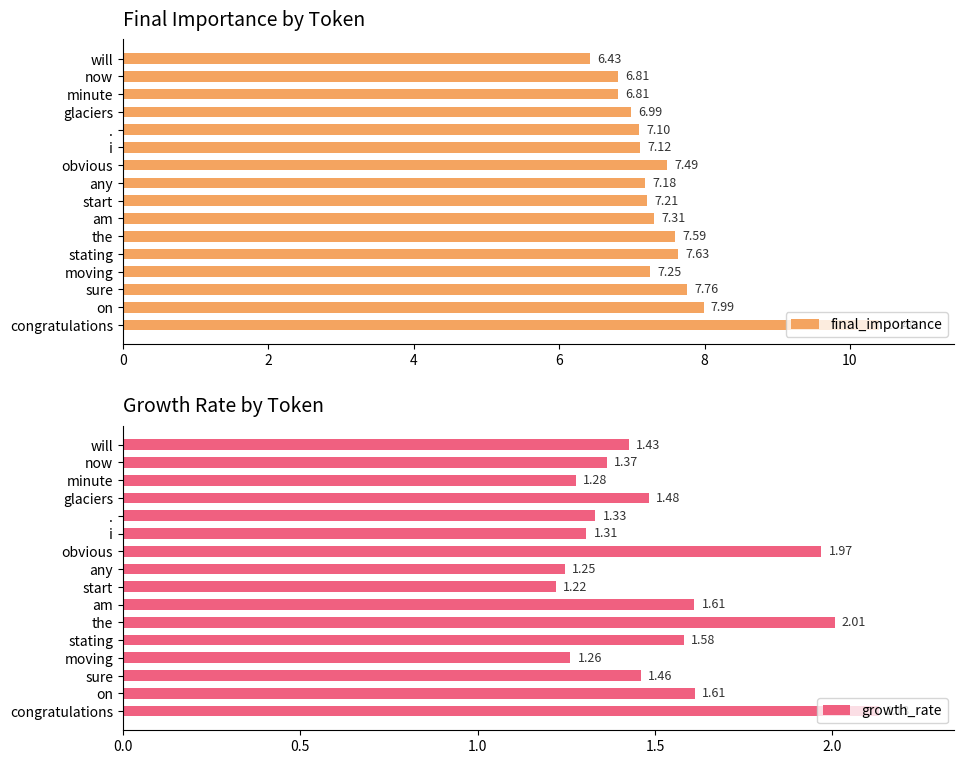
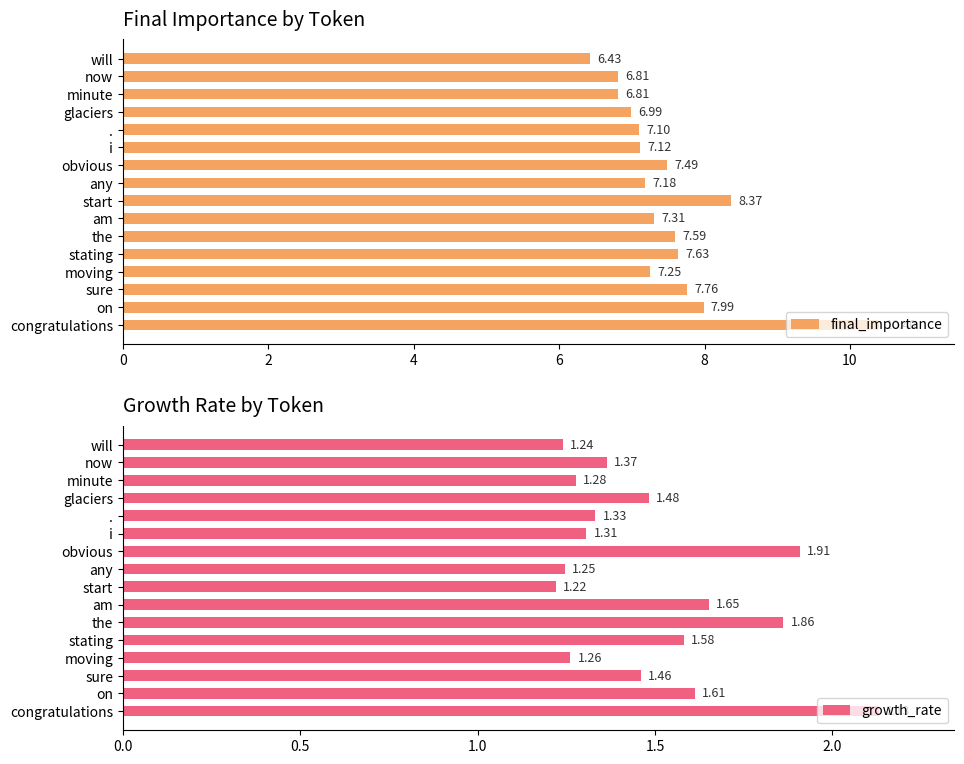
  {
    "Final Importance by Token": {
      "will": 6.43,
      "now": 6.81,
      "minute": 6.81,
      "glaciers": 6.99,
      ".": 7.10,
      "i": 7.12,
      "obvious": 7.49,
      "any": 7.18,
-     "start": 7.21,
+     "start": 8.37,
      "am": 7.31,
      "the": 7.59,
      "stating": 7.63,
      "moving": 7.25,
      "sure": 7.76,
      "on": 7.99
    },
    "Growth Rate by Token": {
-     "will": 1.43,
+     "will": 1.24,
      "now": 1.37,
      "minute": 1.28,
      "glaciers": 1.48,
      ".": 1.33,
      "i": 1.31,
-     "obvious": 1.97,
+     "obvious": 1.91,
      "any": 1.25,
      "start": 1.22,
-     "am": 1.61,
-     "the": 2.01,
+     "am": 1.65,
+     "the": 1.86,
      "stating": 1.58,
      "moving": 1.26,
      "sure": 1.46,
      "on": 1.61
    }
  }
